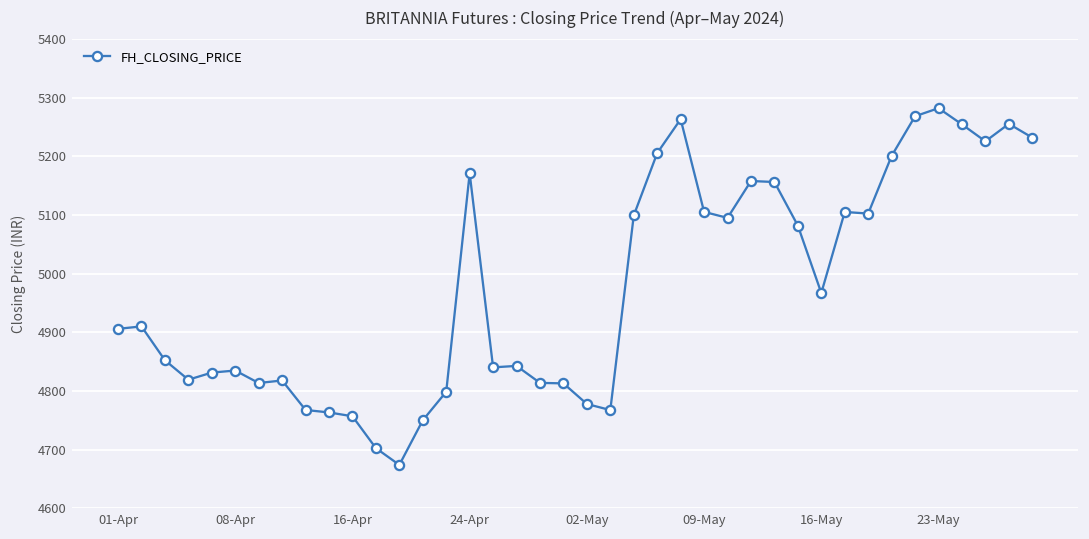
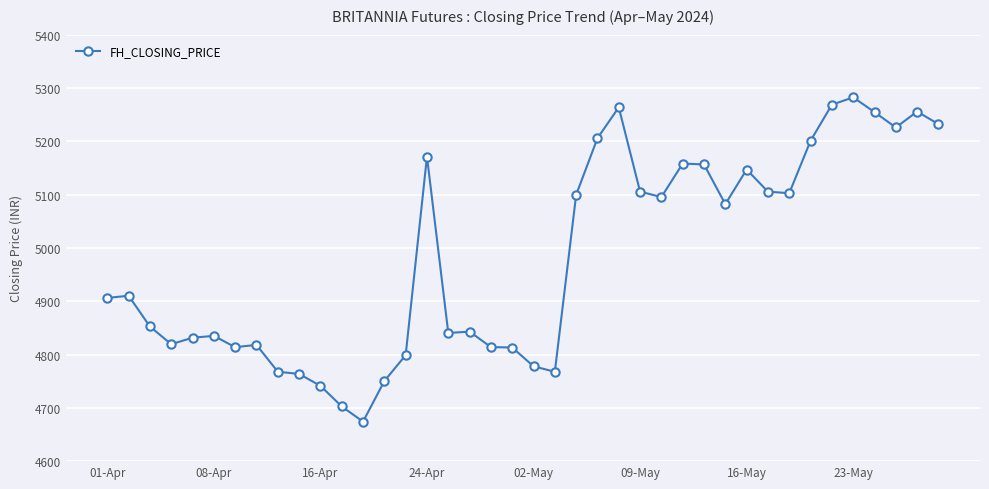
  {
    "01-Apr": 4910,
    "08-Apr": 4840,
-   "16-Apr": 4760,
+   "16-Apr": 4740,
    "24-Apr": 5170,
    "02-May": 4780,
    "09-May": 5110,
-   "16-May": 4970,
+   "16-May": 5150,
    "23-May": 5280
  }
